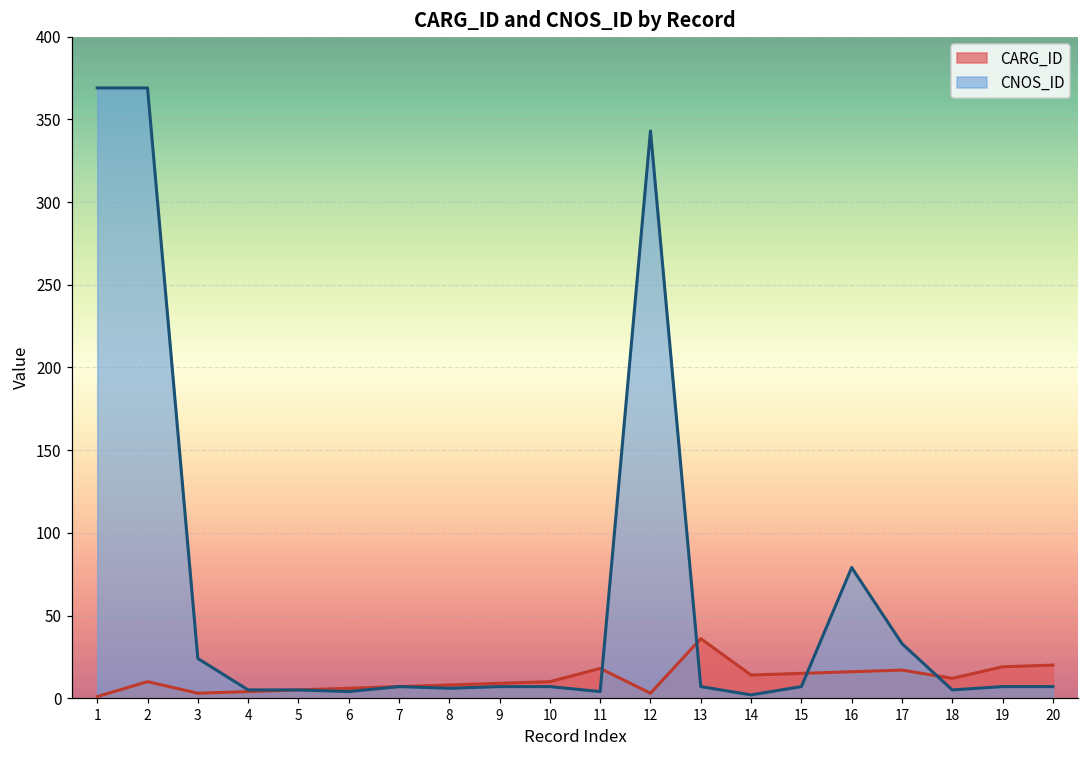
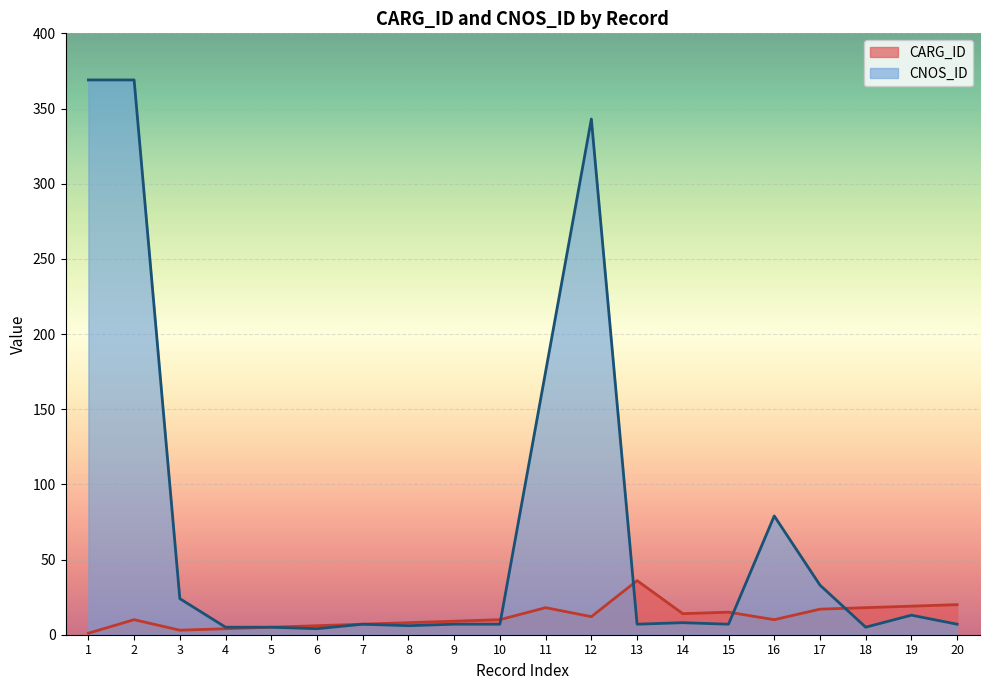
  {
    "CARG_ID": {
      "1": 1,
      "2": 10,
      "3": 3,
      "6": 6,
      "8": 8,
      "9": 9,
      "10": 10,
      "11": 18,
-     "12": 3,
+     "12": 12,
      "13": 36,
      "14": 14,
      "15": 15,
-     "16": 16,
+     "16": 10,
      "17": 17,
-     "18": 12,
+     "18": 18,
      "19": 19,
      "20": 20
    },
    "CNOS_ID": {
      "1": 369,
      "2": 369,
      "3": 24,
      "6": 4,
      "8": 6,
      "9": 7,
      "10": 7,
-     "11": 4,
+     "11": 175,
      "12": 343,
      "13": 7,
-     "14": 2,
+     "14": 8,
      "15": 7,
      "16": 79,
      "17": 33,
      "18": 5,
-     "19": 7,
+     "19": 13,
      "20": 7
    }
  }
